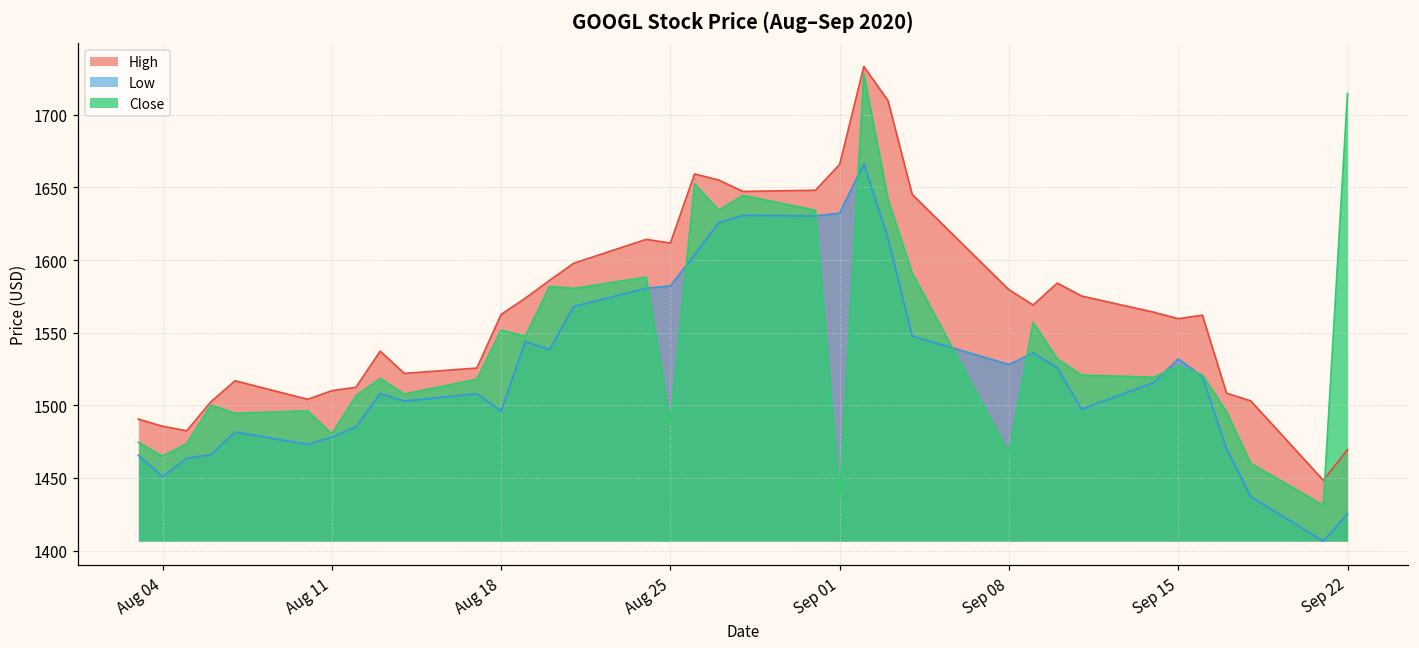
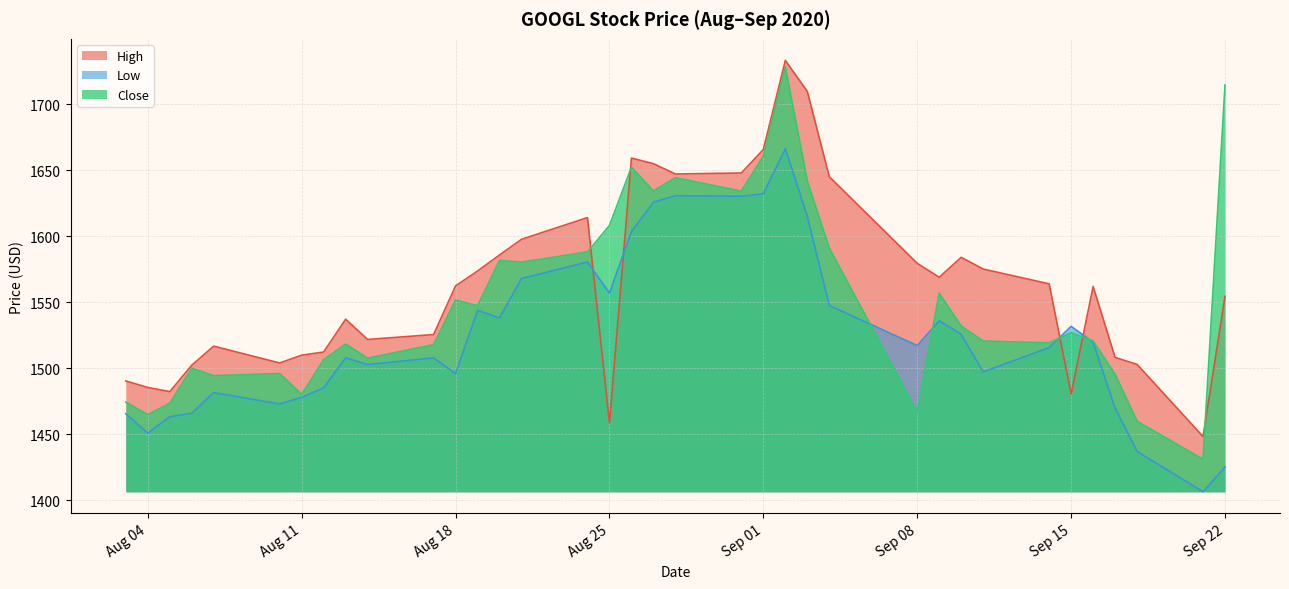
  {
    "High": {
      "Aug 04": 1486,
      "Aug 11": 1510,
      "Aug 18": 1562,
-     "Aug 25": 1612,
+     "Aug 25": 1459,
      "Sep 01": 1666,
      "Sep 08": 1580,
-     "Sep 15": 1560,
-     "Sep 22": 1470
+     "Sep 15": 1481,
+     "Sep 22": 1555
    },
    "Low": {
      "Aug 04": 1451,
      "Aug 11": 1478,
      "Aug 18": 1496,
-     "Aug 25": 1582,
+     "Aug 25": 1557,
      "Sep 01": 1632,
-     "Sep 08": 1528,
+     "Sep 08": 1517,
      "Sep 15": 1532,
      "Sep 22": 1425
    },
    "Close": {
      "Aug 04": 1465,
      "Aug 11": 1480,
      "Aug 18": 1552,
-     "Aug 25": 1488,
-     "Sep 01": 1437,
+     "Aug 25": 1608,
+     "Sep 01": 1661,
      "Sep 08": 1467,
      "Sep 15": 1527,
      "Sep 22": 1715
    }
  }
